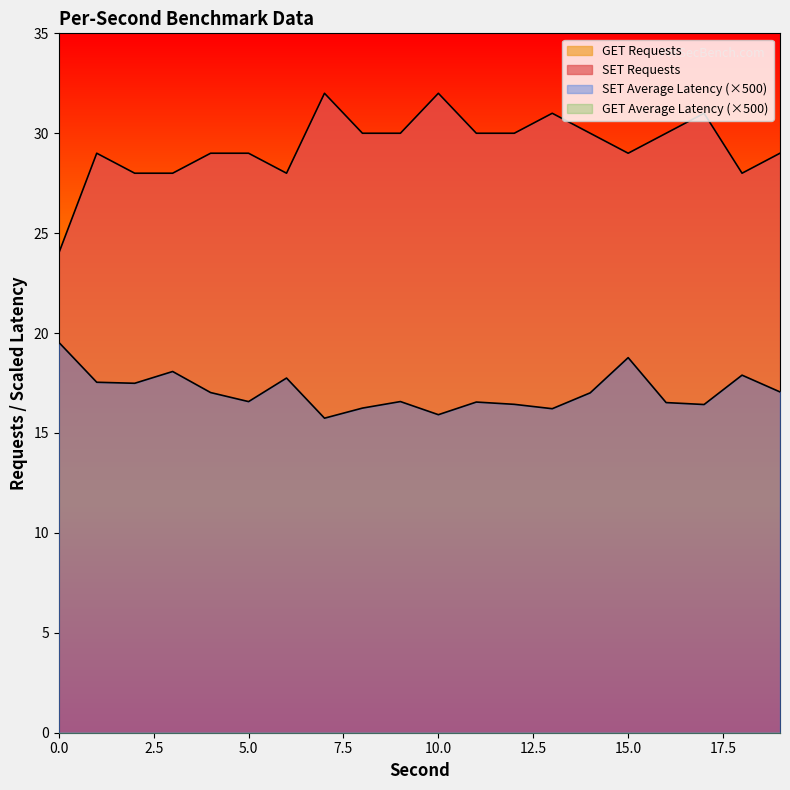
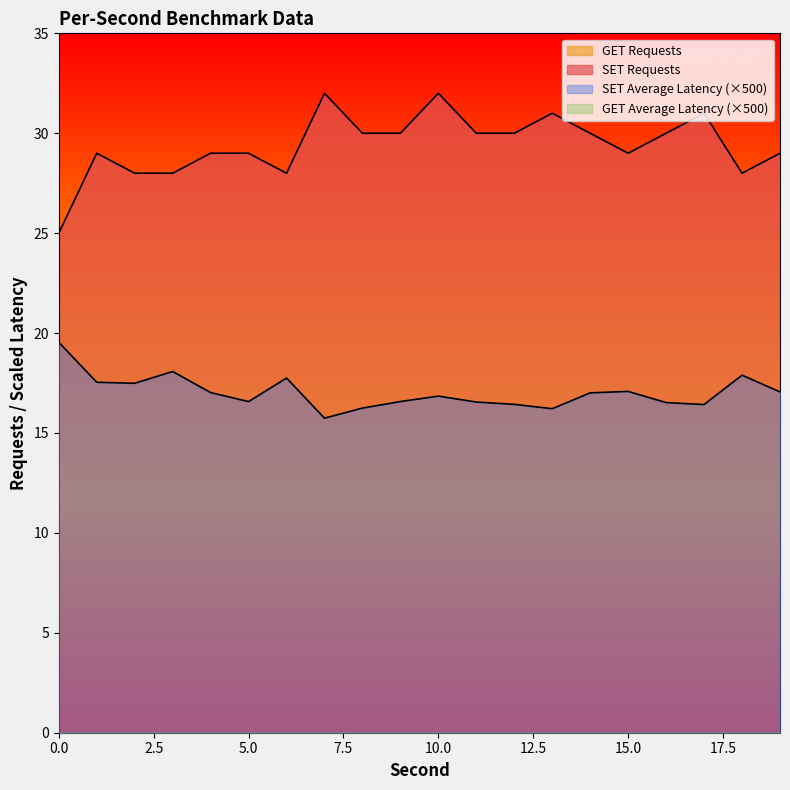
  {
    "GET Average Latency (×500)": {
      "0.0": 0.0,
      "5.0": 0.0,
      "10.0": 0.0,
      "15.0": 0.0
    },
    "SET Requests": {
-     "0.0": 24,
+     "0.0": 25,
      "5.0": 29,
      "10.0": 32,
      "15.0": 29
    },
    "SET Average Latency (×500)": {
      "0.0": 19.5,
      "5.0": 16.6,
-     "10.0": 15.9,
-     "15.0": 18.8
+     "10.0": 16.8,
+     "15.0": 17.1
    }
  }
